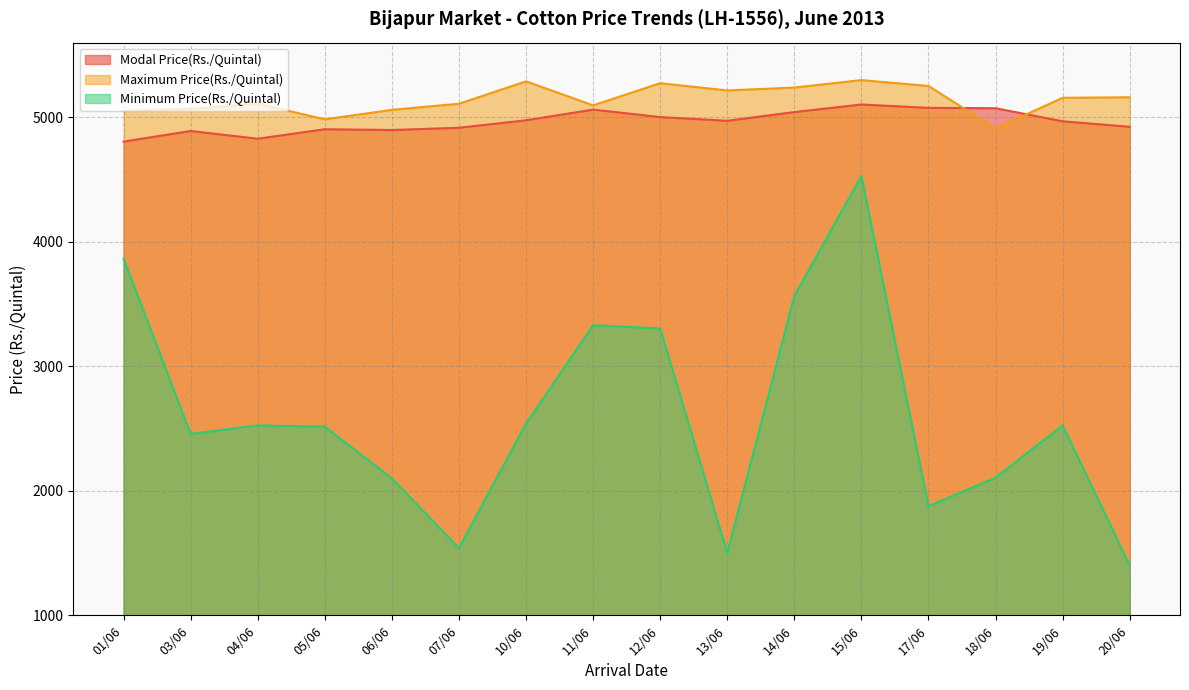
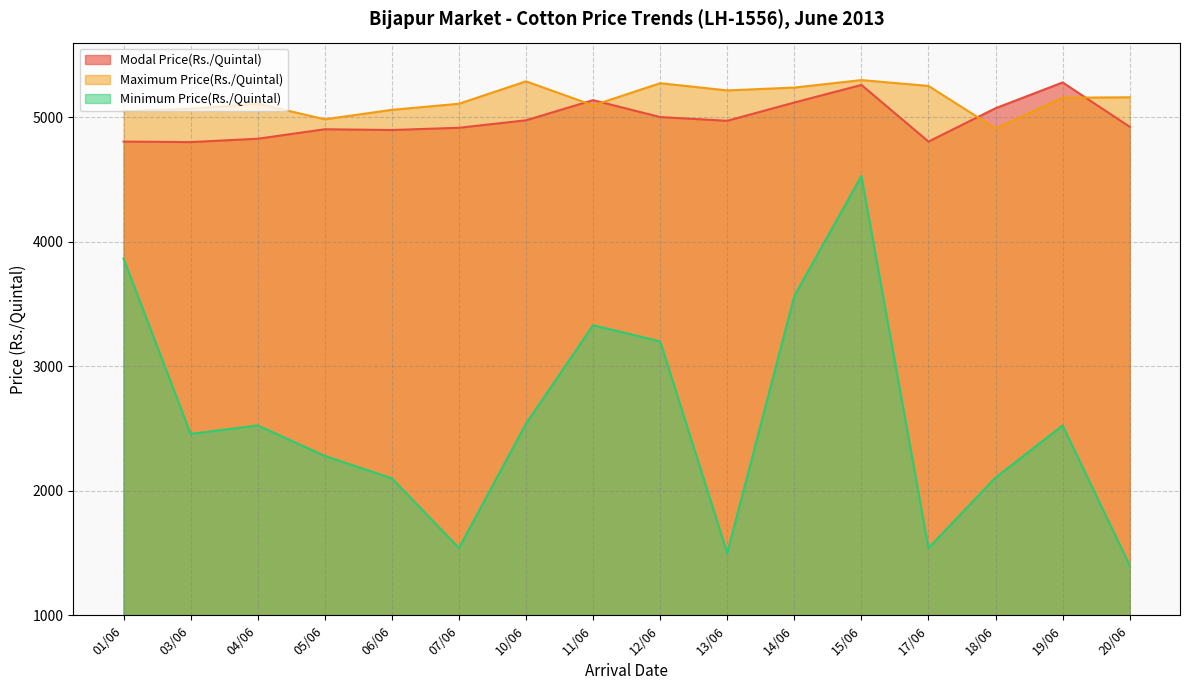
  {
    "Modal Price(Rs./Quintal)": {
      "01/06": 4810,
-     "03/06": 4890,
+     "03/06": 4800,
      "04/06": 4830,
      "05/06": 4900,
      "06/06": 4900,
      "07/06": 4920,
      "10/06": 4980,
-     "11/06": 5060,
+     "11/06": 5140,
      "12/06": 5000,
      "13/06": 4970,
-     "14/06": 5040,
-     "15/06": 5100,
-     "17/06": 5080,
+     "14/06": 5120,
+     "15/06": 5260,
+     "17/06": 4810,
      "18/06": 5070,
-     "19/06": 4970,
+     "19/06": 5280,
      "20/06": 4920
    },
    "Maximum Price(Rs./Quintal)": {
      "05/06": 4980,
      "06/06": 5060,
      "07/06": 5110,
      "10/06": 5290,
      "11/06": 5100,
      "12/06": 5270,
      "13/06": 5220,
      "14/06": 5240,
      "15/06": 5300,
      "17/06": 5250,
      "18/06": 4910,
      "19/06": 5160,
      "20/06": 5160
    },
    "Minimum Price(Rs./Quintal)": {
      "01/06": 3870,
      "03/06": 2460,
      "04/06": 2530,
-     "05/06": 2520,
+     "05/06": 2280,
      "06/06": 2100,
      "07/06": 1540,
      "10/06": 2540,
      "11/06": 3330,
-     "12/06": 3300,
+     "12/06": 3200,
      "13/06": 1500,
      "14/06": 3570,
      "15/06": 4530,
-     "17/06": 1880,
+     "17/06": 1540,
      "18/06": 2110,
      "19/06": 2530,
      "20/06": 1400
    }
  }
